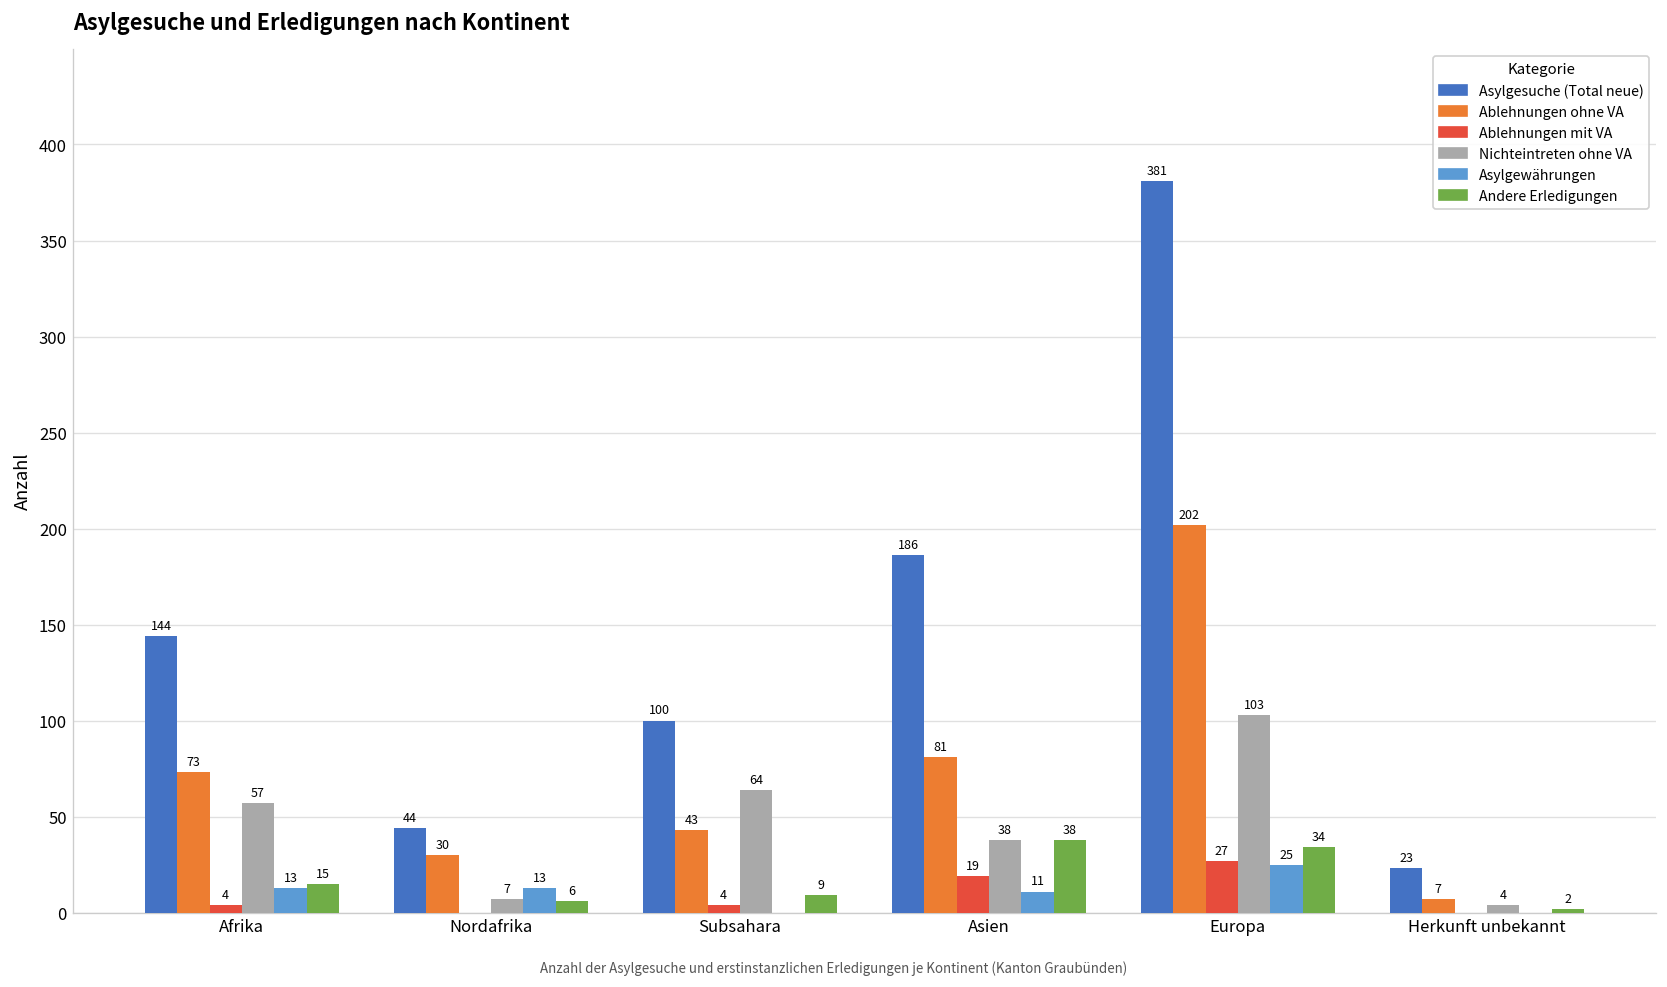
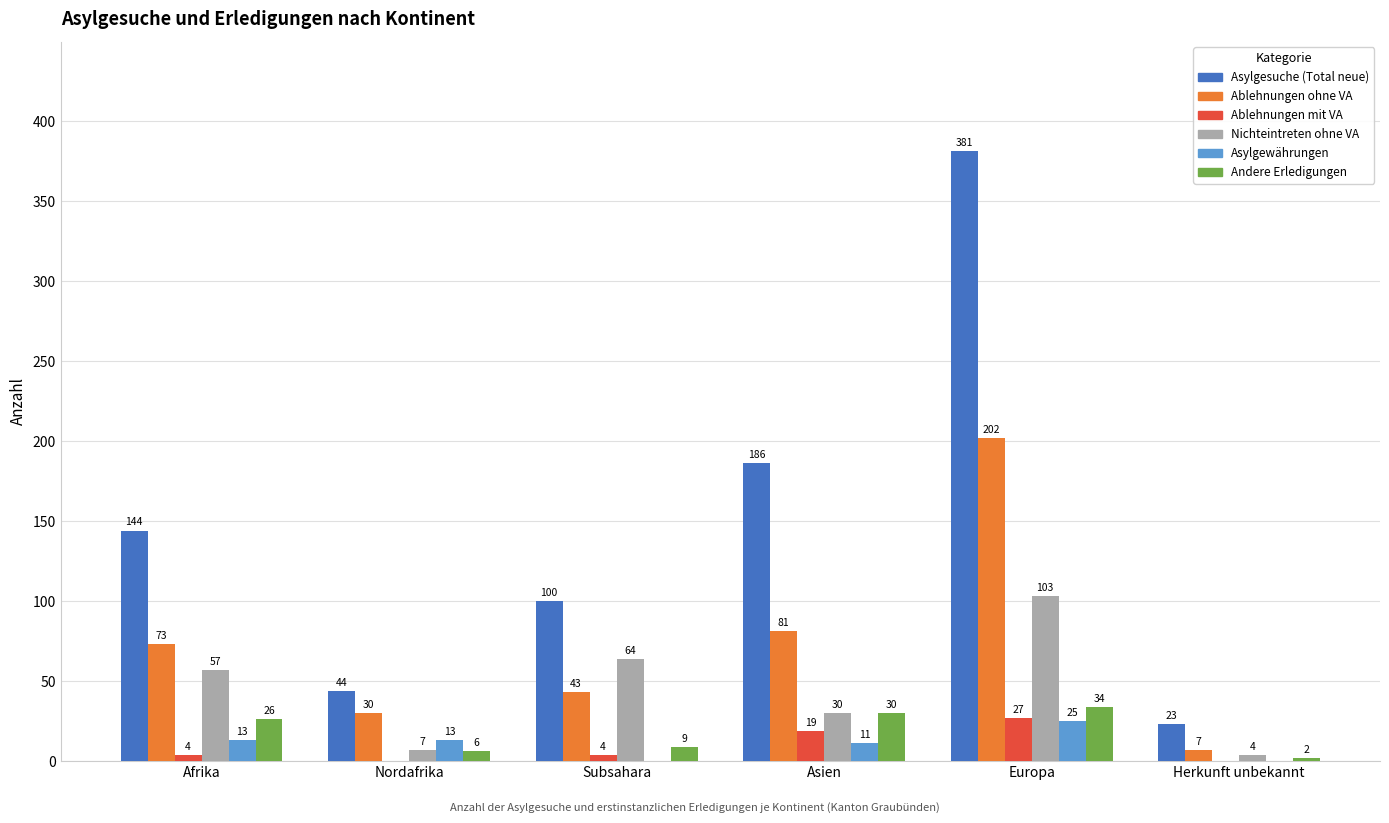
  {
    "Nichteintreten ohne VA": {
      "Afrika": 57,
      "Nordafrika": 7,
      "Subsahara": 64,
-     "Asien": 38,
+     "Asien": 30,
      "Europa": 103,
      "Herkunft unbekannt": 4
    },
    "Andere Erledigungen": {
-     "Afrika": 15,
+     "Afrika": 26,
      "Nordafrika": 6,
      "Subsahara": 9,
-     "Asien": 38,
+     "Asien": 30,
      "Europa": 34,
      "Herkunft unbekannt": 2
    }
  }
